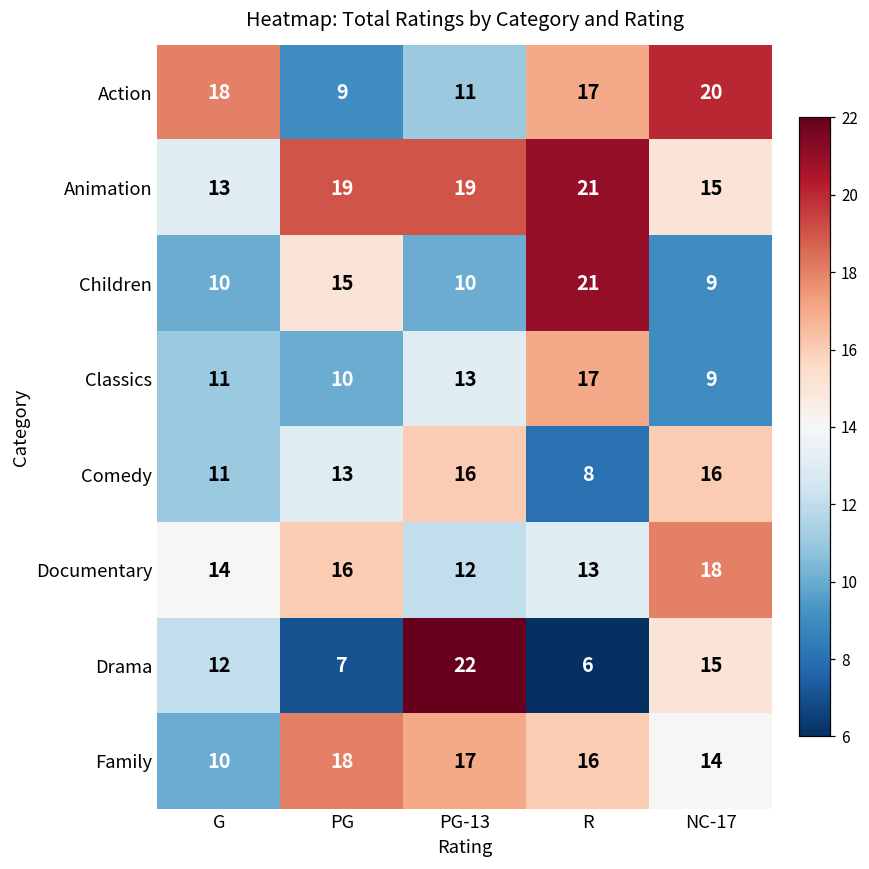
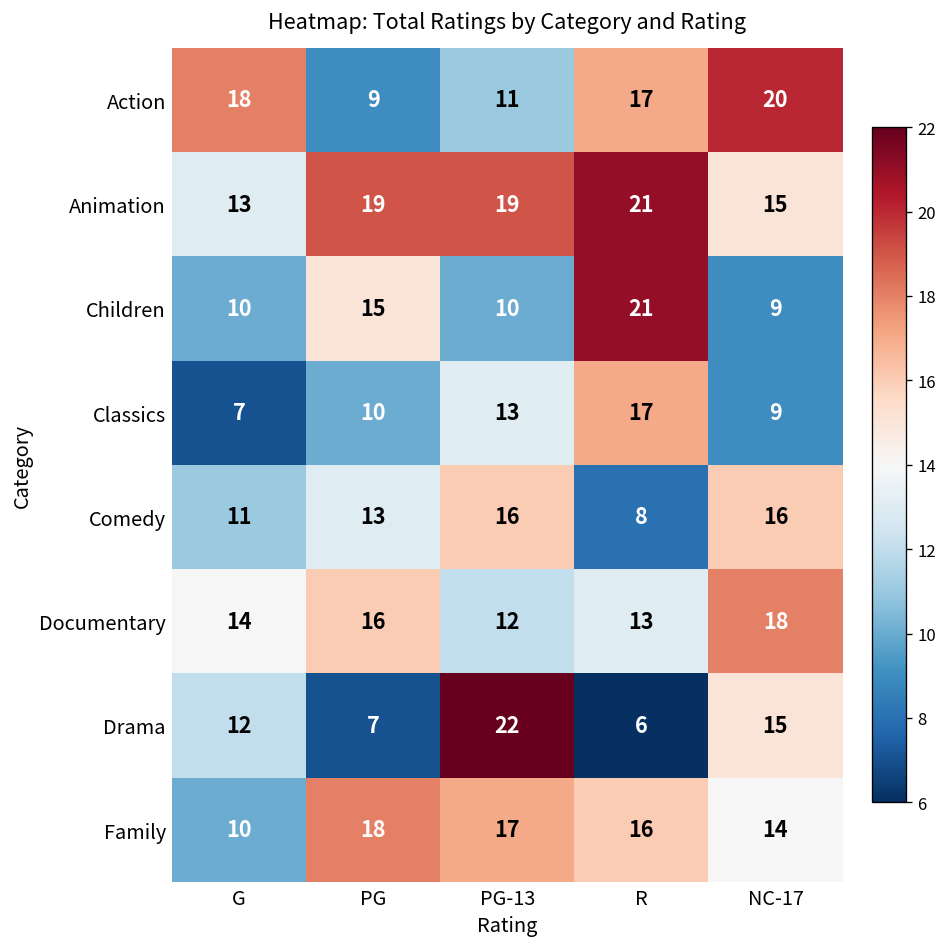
  {
    "Action": {
      "G": 18,
      "PG": 9,
      "PG-13": 11,
      "R": 17,
      "NC-17": 20
    },
    "Animation": {
      "G": 13,
      "PG": 19,
      "PG-13": 19,
      "R": 21,
      "NC-17": 15
    },
    "Children": {
      "G": 10,
      "PG": 15,
      "PG-13": 10,
      "R": 21,
      "NC-17": 9
    },
    "Classics": {
-     "G": 11,
+     "G": 7,
      "PG": 10,
      "PG-13": 13,
      "R": 17,
      "NC-17": 9
    },
    "Comedy": {
      "G": 11,
      "PG": 13,
      "PG-13": 16,
      "R": 8,
      "NC-17": 16
    },
    "Documentary": {
      "G": 14,
      "PG": 16,
      "PG-13": 12,
      "R": 13,
      "NC-17": 18
    },
    "Drama": {
      "G": 12,
      "PG": 7,
      "PG-13": 22,
      "R": 6,
      "NC-17": 15
    },
    "Family": {
      "G": 10,
      "PG": 18,
      "PG-13": 17,
      "R": 16,
      "NC-17": 14
    }
  }
